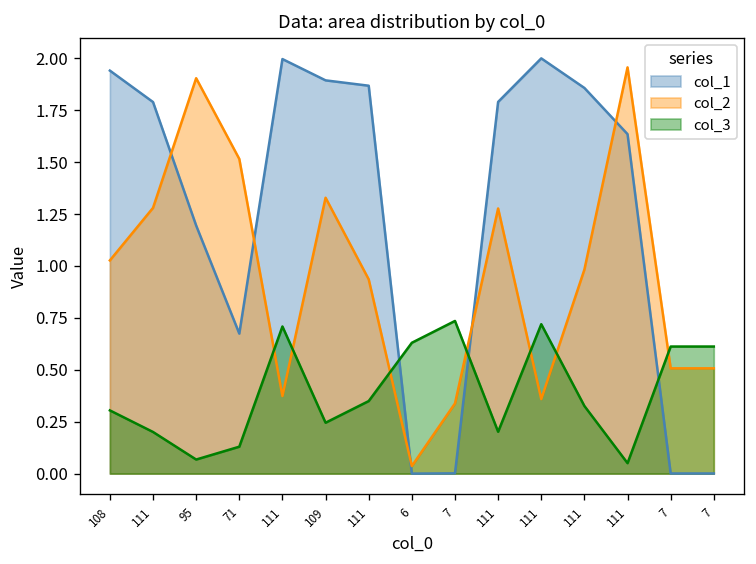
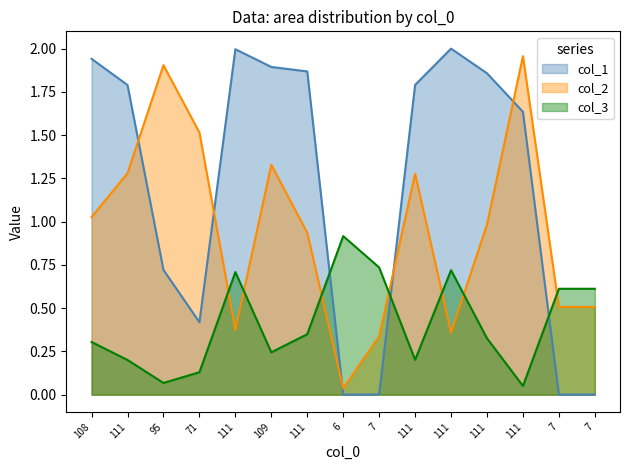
  {
    "col_1": {
      "108": 1.94,
-     "95": 1.19,
-     "71": 0.67,
+     "95": 0.72,
+     "71": 0.42,
      "109": 1.89,
      "6": 0.00
    },
    "col_2": {
      "108": 1.03,
      "95": 1.90,
      "71": 1.52,
      "109": 1.33,
      "6": 0.04
    },
    "col_3": {
      "108": 0.30,
      "95": 0.07,
      "71": 0.13,
      "109": 0.25,
-     "6": 0.63
+     "6": 0.92
    }
  }
